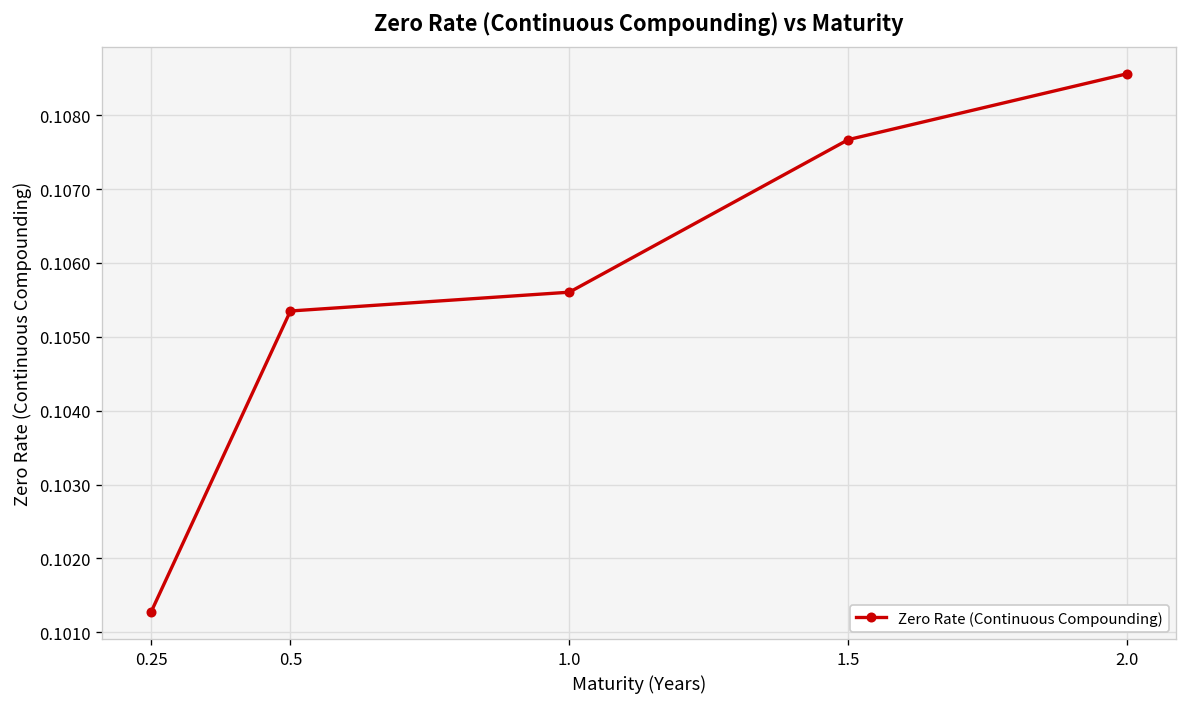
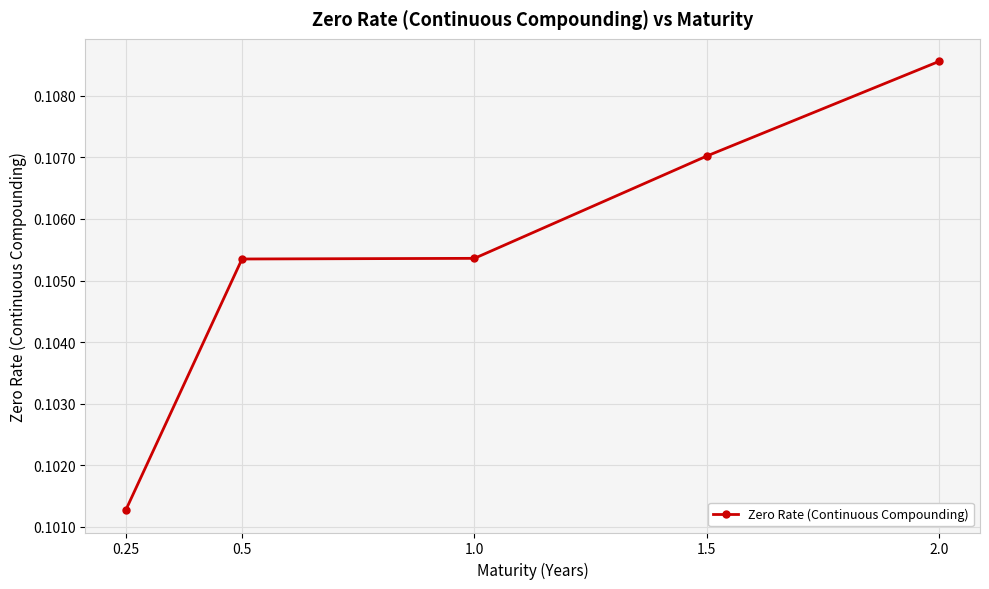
  {
    "0.25": 0.1013,
    "0.5": 0.1053,
-   "1.0": 0.1056,
-   "1.5": 0.1077,
+   "1.0": 0.1054,
+   "1.5": 0.1070,
    "2.0": 0.1086
  }
